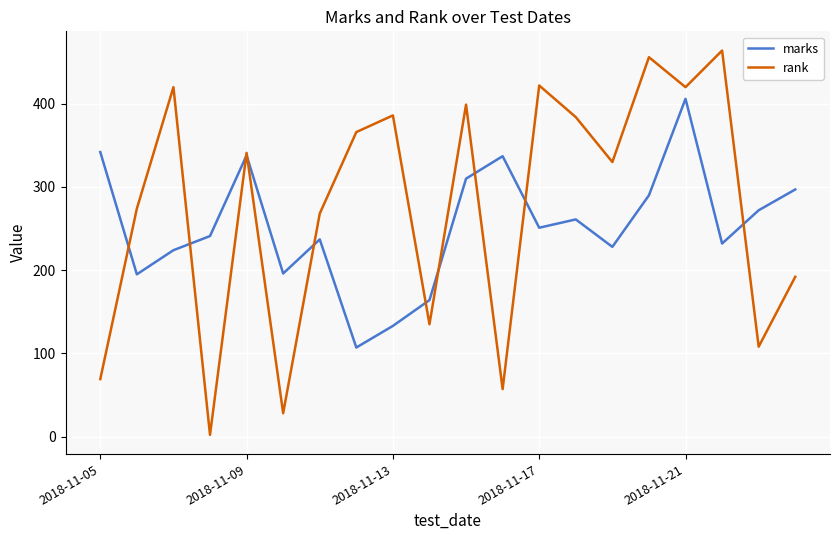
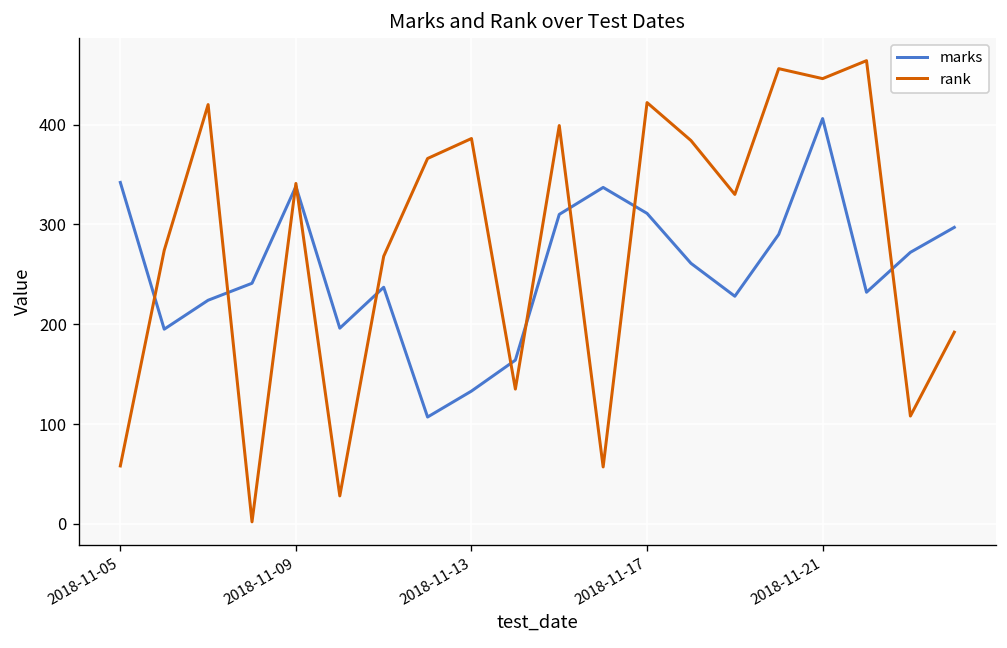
  {
    "marks": {
      "2018-11-05": 340,
      "2018-11-13": 130,
-     "2018-11-17": 250,
+     "2018-11-17": 310,
      "2018-11-21": 410
    },
    "rank": {
-     "2018-11-05": 70,
+     "2018-11-05": 60,
      "2018-11-13": 390,
      "2018-11-17": 420,
-     "2018-11-21": 420
+     "2018-11-21": 450
    }
  }
